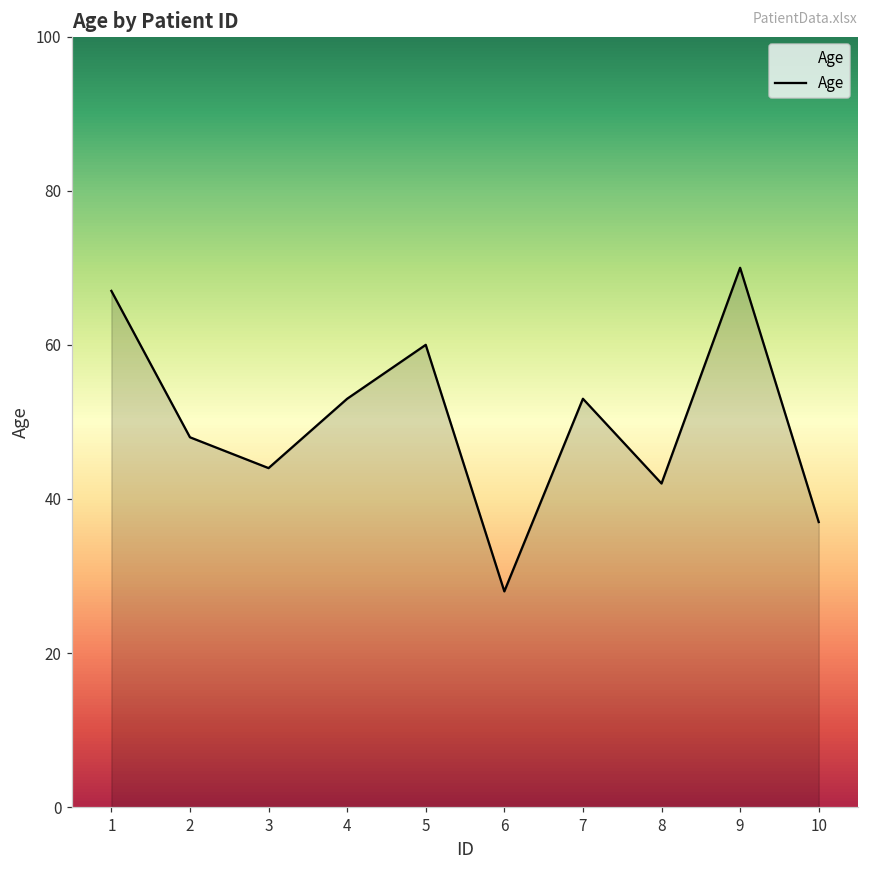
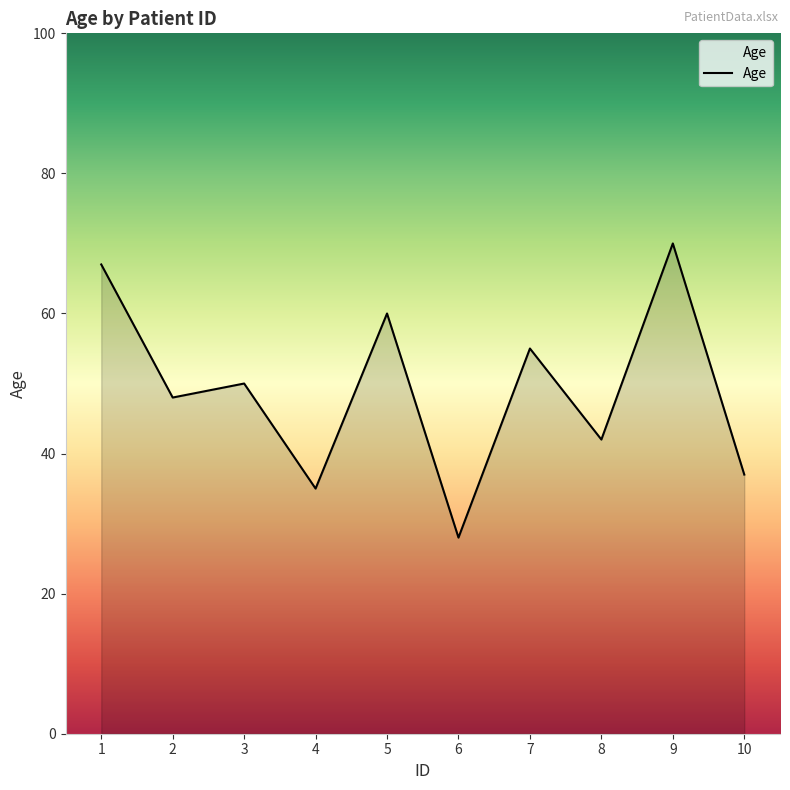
  {
    "1": 67,
    "2": 48,
-   "3": 44,
-   "4": 53,
+   "3": 50,
+   "4": 35,
    "5": 60,
    "6": 28,
-   "7": 53,
+   "7": 55,
    "8": 42,
    "9": 70,
    "10": 37
  }
